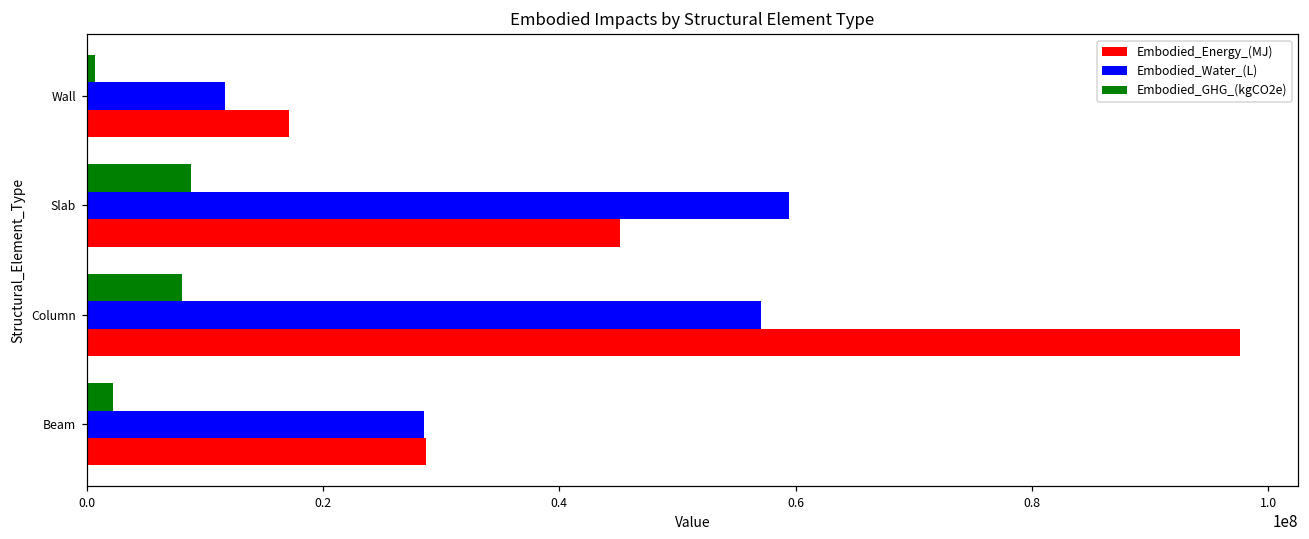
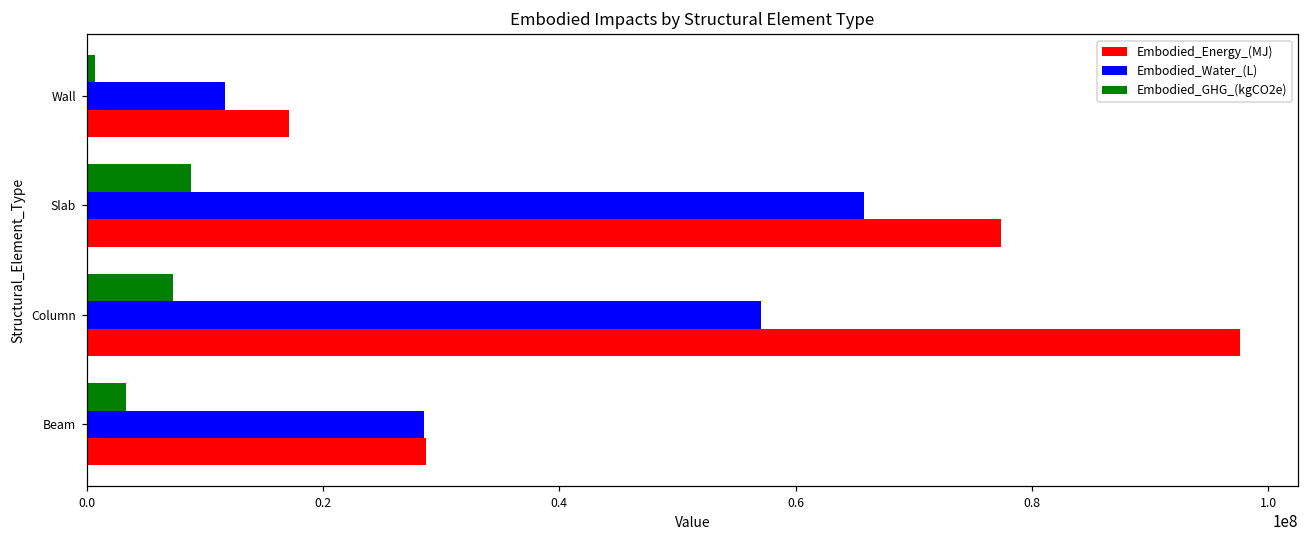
  {
    "Embodied_Energy_(MJ)": {
      "Wall": 17200000,
-     "Slab": 45200000,
+     "Slab": 77400000,
      "Column": 97600000,
      "Beam": 28800000
    },
    "Embodied_Water_(L)": {
      "Wall": 11700000,
-     "Slab": 59400000,
+     "Slab": 65700000,
      "Column": 57100000,
      "Beam": 28500000
    },
    "Embodied_GHG_(kgCO2e)": {
      "Wall": 700000,
      "Slab": 8800000,
-     "Column": 8100000,
-     "Beam": 2200000
+     "Column": 7300000,
+     "Beam": 3300000
    }
  }
